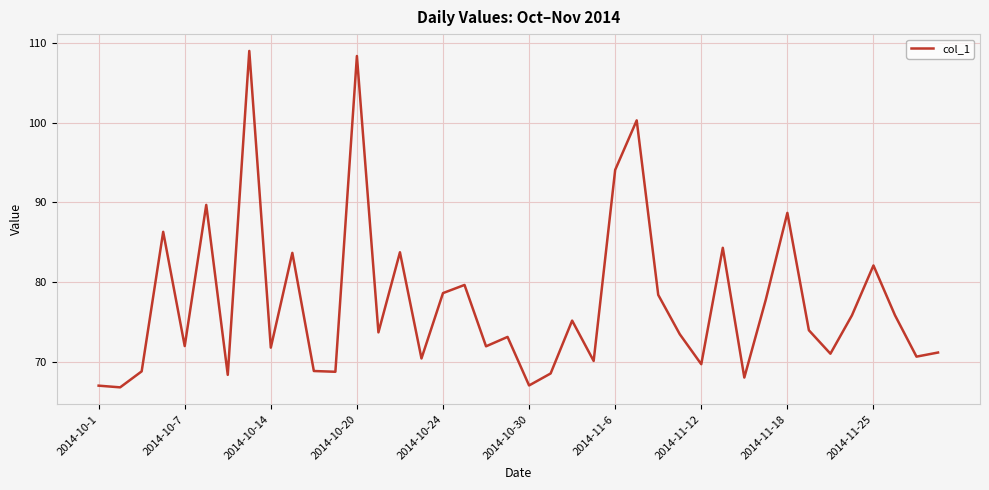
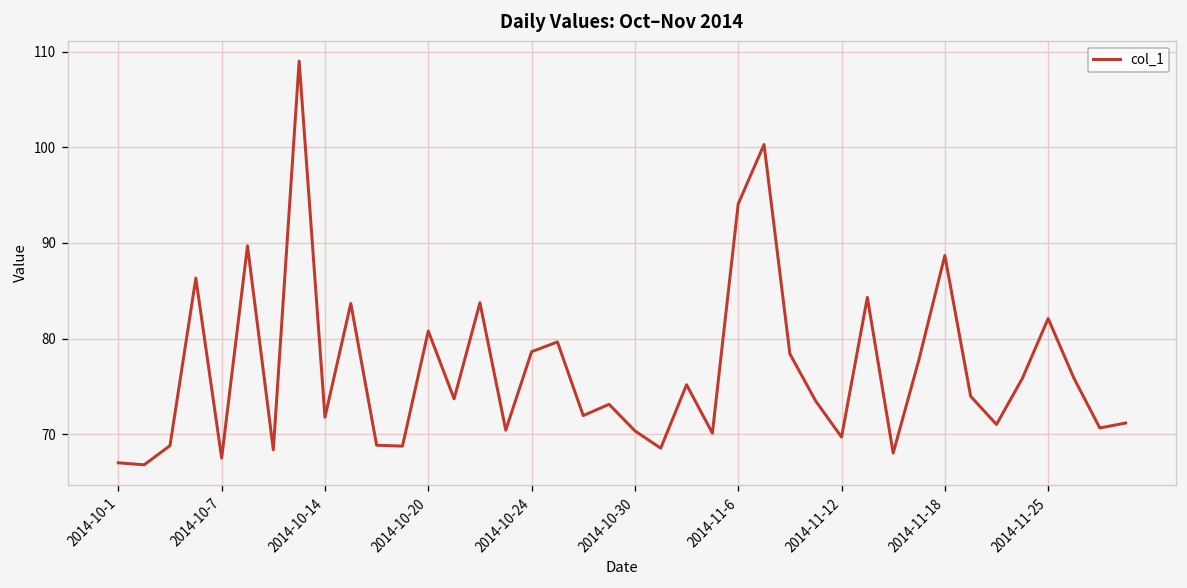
  {
    "2014-10-1": 67,
-   "2014-10-7": 72,
+   "2014-10-7": 68,
    "2014-10-14": 72,
-   "2014-10-20": 108,
+   "2014-10-20": 81,
    "2014-10-24": 79,
-   "2014-10-30": 67,
+   "2014-10-30": 70,
    "2014-11-6": 94,
    "2014-11-12": 70,
    "2014-11-18": 89,
    "2014-11-25": 82
  }
